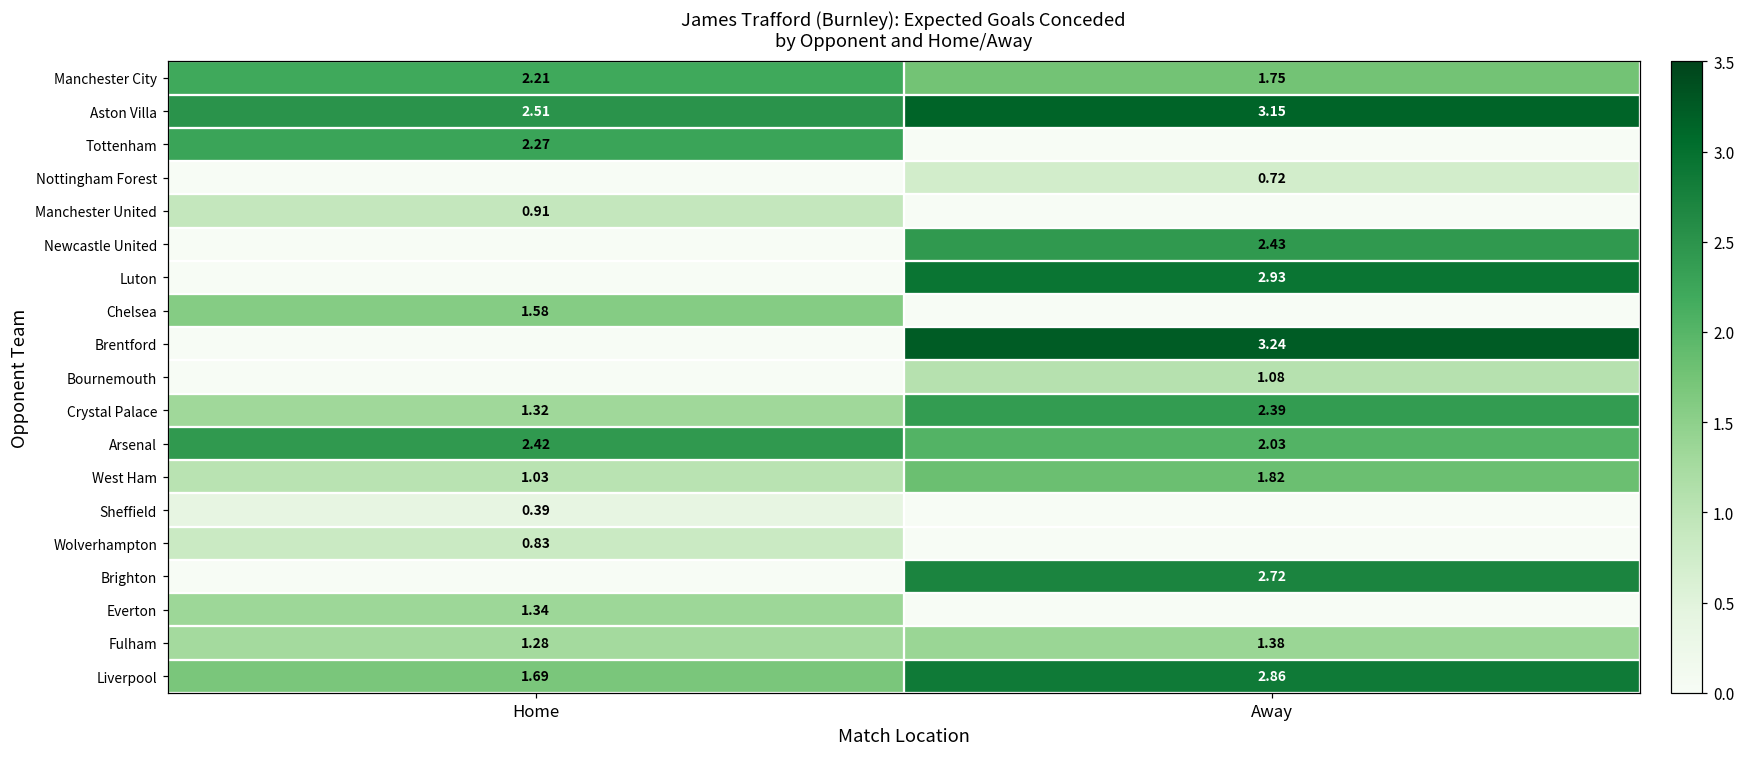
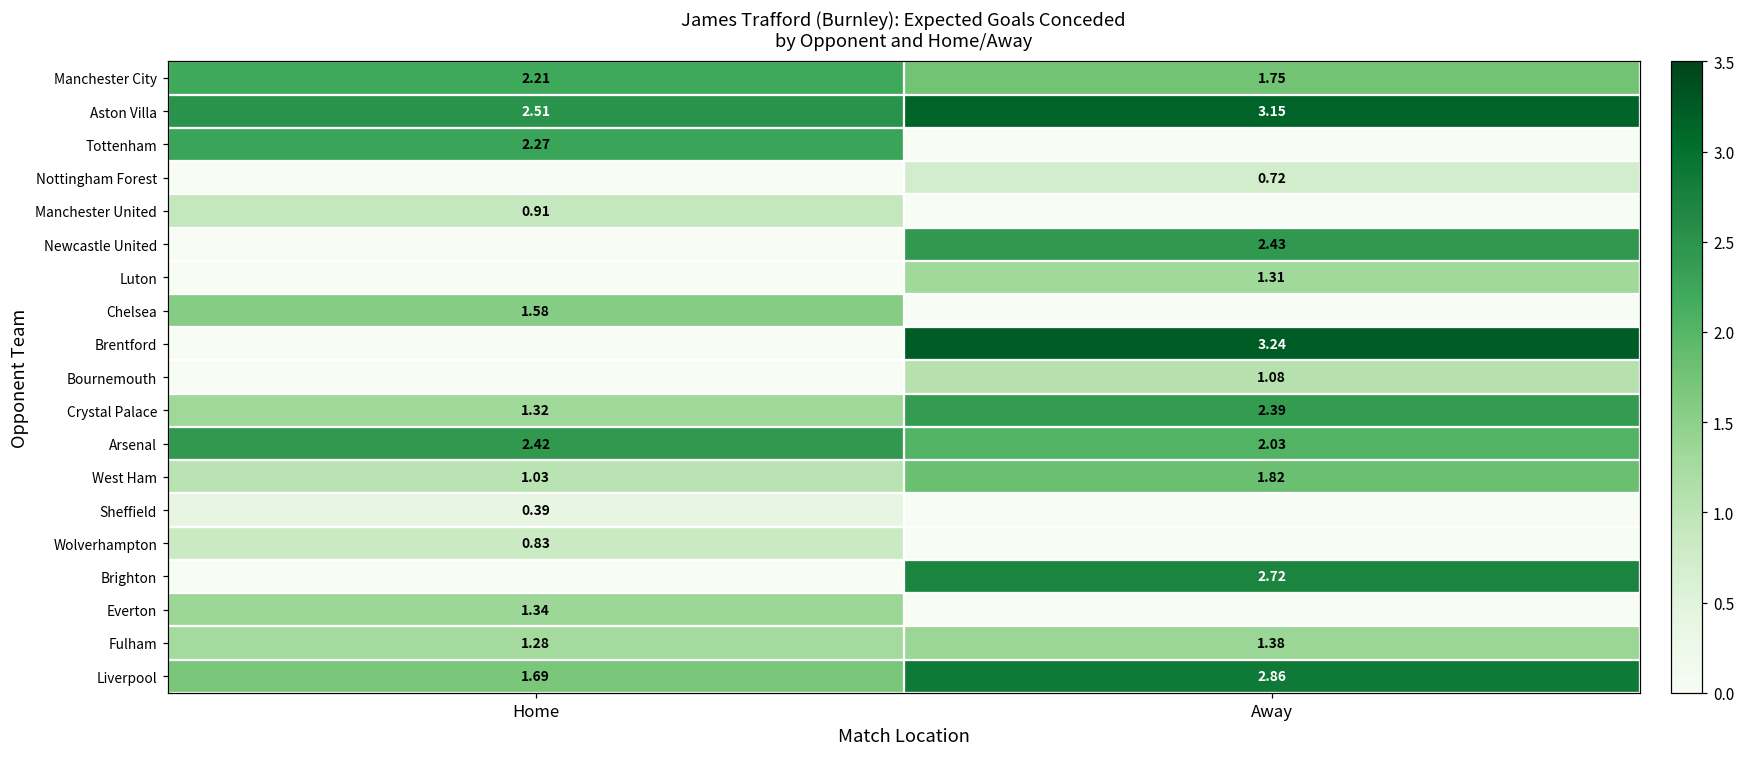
  {
    "Manchester City": {
      "Home": 2.21,
      "Away": 1.75
    },
    "Aston Villa": {
      "Home": 2.51,
      "Away": 3.15
    },
    "Tottenham": {
      "Home": 2.27
    },
    "Nottingham Forest": {
      "Away": 0.72
    },
    "Manchester United": {
      "Home": 0.91
    },
    "Newcastle United": {
      "Away": 2.43
    },
    "Luton": {
-     "Away": 2.93
+     "Away": 1.31
    },
    "Chelsea": {
      "Home": 1.58
    },
    "Brentford": {
      "Away": 3.24
    },
    "Bournemouth": {
      "Away": 1.08
    },
    "Crystal Palace": {
      "Home": 1.32,
      "Away": 2.39
    },
    "Arsenal": {
      "Home": 2.42,
      "Away": 2.03
    },
    "West Ham": {
      "Home": 1.03,
      "Away": 1.82
    },
    "Sheffield": {
      "Home": 0.39
    },
    "Wolverhampton": {
      "Home": 0.83
    },
    "Brighton": {
      "Away": 2.72
    },
    "Everton": {
      "Home": 1.34
    },
    "Fulham": {
      "Home": 1.28,
      "Away": 1.38
    },
    "Liverpool": {
      "Home": 1.69,
      "Away": 2.86
    }
  }
